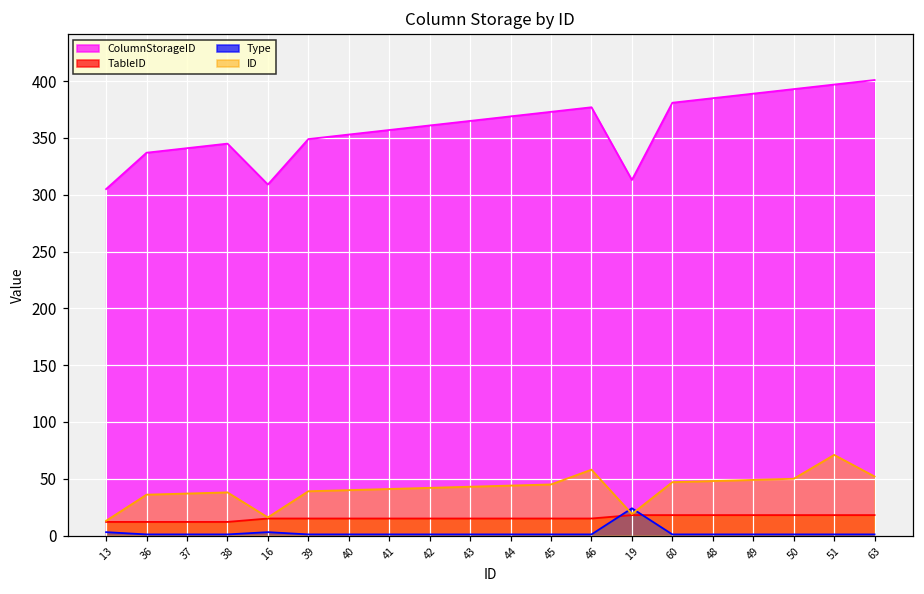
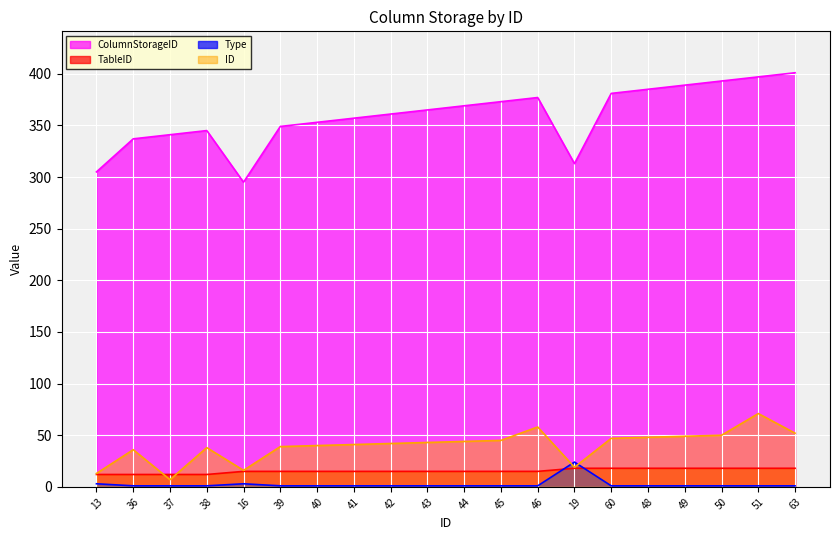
  {
    "ColumnStorageID": {
      "13": 305,
      "36": 337,
      "37": 341,
      "38": 345,
-     "16": 309,
+     "16": 295,
      "39": 349,
      "40": 353,
      "41": 357,
      "42": 361,
      "43": 365,
      "44": 369,
      "45": 373,
      "46": 377,
      "19": 313,
      "60": 381,
      "48": 385,
      "49": 389,
      "50": 393,
      "51": 397,
      "63": 401
    },
    "TableID": {
      "36": 12,
      "37": 12,
      "38": 12,
      "39": 15,
      "40": 15,
      "41": 15,
      "42": 15,
      "43": 15,
      "44": 15,
      "45": 15,
      "46": 15,
      "60": 18,
      "48": 18,
      "49": 18,
      "50": 18,
      "51": 18,
      "63": 18
    },
    "Type": {
      "13": 3,
      "36": 1,
      "37": 1,
      "38": 1,
      "16": 3,
      "39": 1,
      "40": 1,
      "41": 1,
      "42": 1,
      "43": 1,
      "44": 1,
      "45": 1,
      "46": 1,
      "19": 24,
      "60": 1,
      "48": 1,
      "49": 1,
      "50": 1,
      "51": 1,
      "63": 1
    },
    "ID": {
      "36": 36,
-     "37": 37,
+     "37": 7,
      "38": 38,
      "39": 39,
      "40": 40,
      "41": 41,
      "42": 42,
      "43": 43,
      "44": 44,
      "45": 45,
      "46": 58,
      "60": 47,
      "48": 48,
      "49": 49,
      "50": 50,
      "51": 71,
      "63": 52
    }
  }
